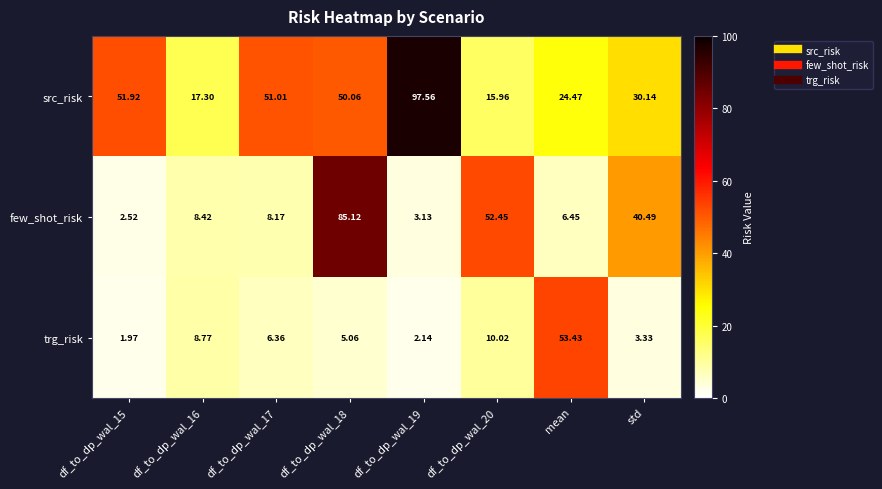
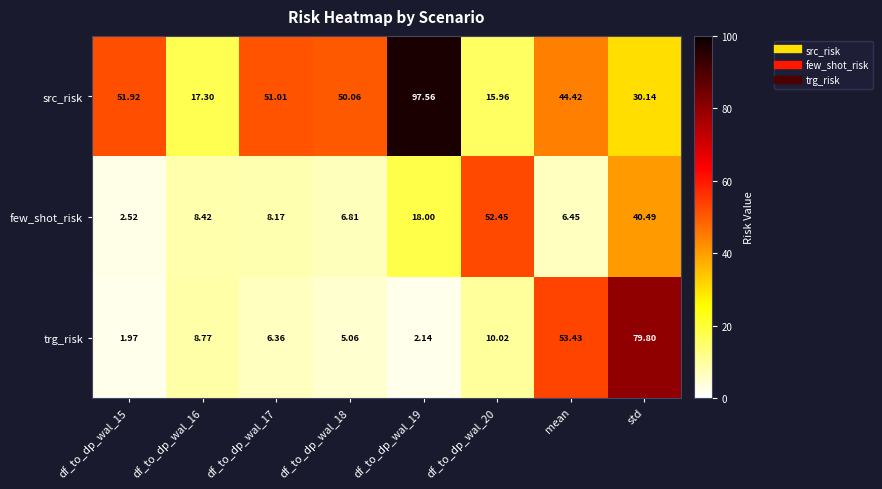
  {
    "src_risk": {
      "df_to_dp_wal_15": 51.92,
      "df_to_dp_wal_16": 17.30,
      "df_to_dp_wal_17": 51.01,
      "df_to_dp_wal_18": 50.06,
      "df_to_dp_wal_19": 97.56,
      "df_to_dp_wal_20": 15.96,
-     "mean": 24.47,
+     "mean": 44.42,
      "std": 30.14
    },
    "few_shot_risk": {
      "df_to_dp_wal_15": 2.52,
      "df_to_dp_wal_16": 8.42,
      "df_to_dp_wal_17": 8.17,
-     "df_to_dp_wal_18": 85.12,
-     "df_to_dp_wal_19": 3.13,
+     "df_to_dp_wal_18": 6.81,
+     "df_to_dp_wal_19": 18.00,
      "df_to_dp_wal_20": 52.45,
      "mean": 6.45,
      "std": 40.49
    },
    "trg_risk": {
      "df_to_dp_wal_15": 1.97,
      "df_to_dp_wal_16": 8.77,
      "df_to_dp_wal_17": 6.36,
      "df_to_dp_wal_18": 5.06,
      "df_to_dp_wal_19": 2.14,
      "df_to_dp_wal_20": 10.02,
      "mean": 53.43,
-     "std": 3.33
+     "std": 79.80
    }
  }
